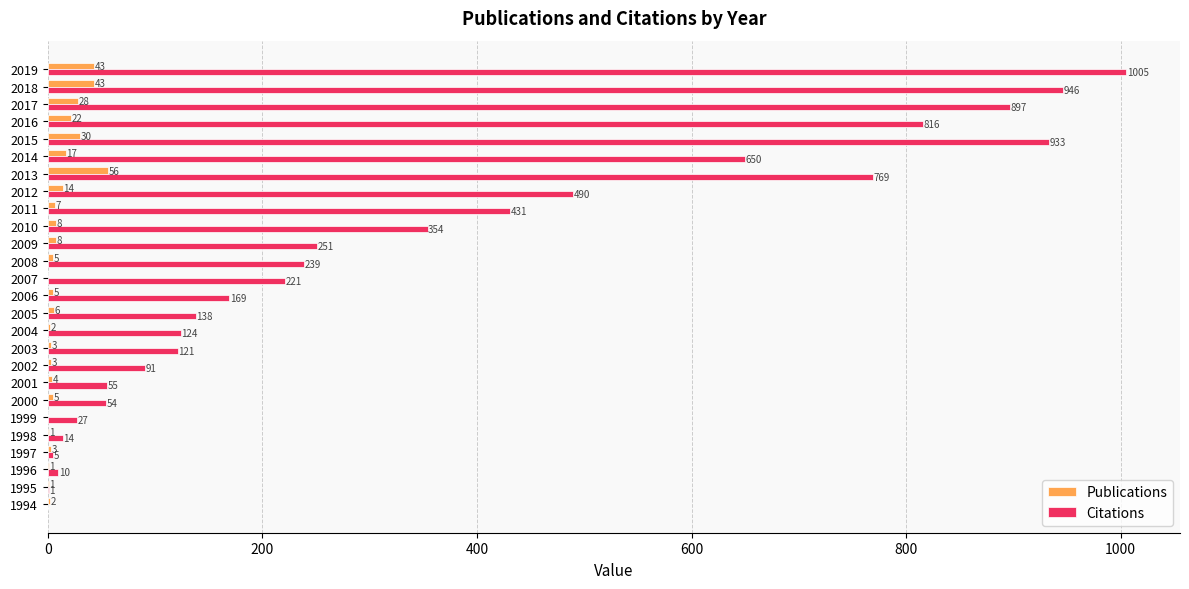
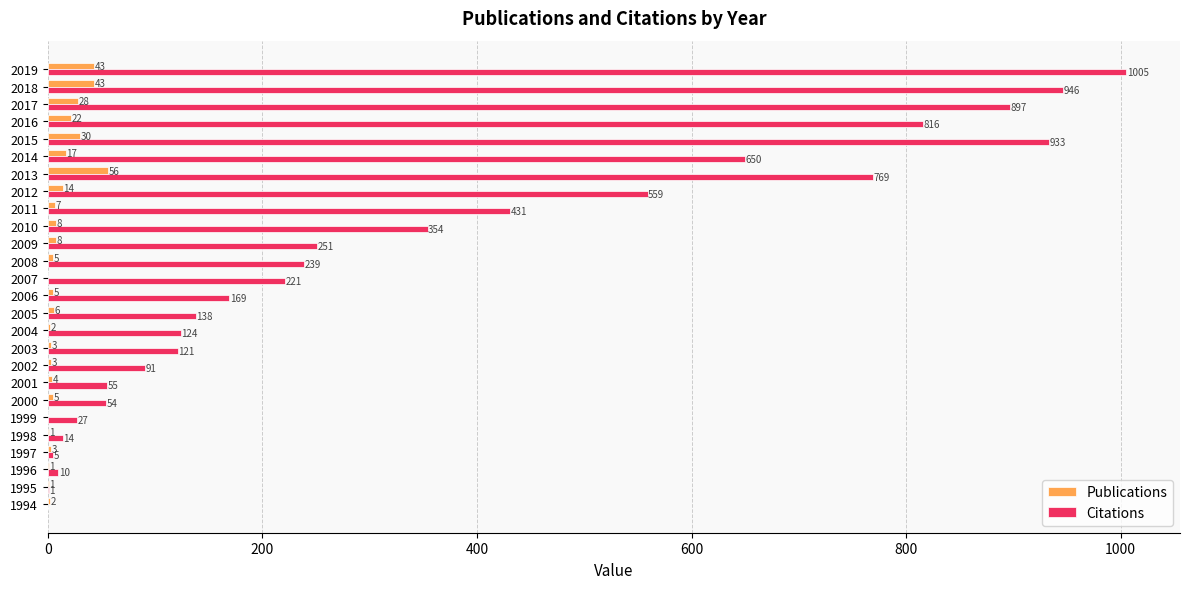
  {
    "Publications": {
      "2019": 43,
      "2018": 43,
      "2017": 28,
      "2016": 22,
      "2015": 30,
      "2014": 17,
      "2013": 56,
      "2012": 14,
      "2011": 7,
      "2010": 8,
      "2009": 8,
      "2008": 5,
      "2006": 5,
      "2005": 6,
      "2004": 2,
      "2003": 3,
      "2002": 3,
      "2001": 4,
      "2000": 5,
      "1998": 1,
      "1996": 1,
      "1994": 2
    },
    "Citations": {
      "2019": 1005,
      "2018": 946,
      "2017": 897,
      "2016": 816,
      "2015": 933,
      "2014": 650,
      "2013": 769,
-     "2012": 490,
+     "2012": 559,
      "2011": 431,
      "2010": 354,
      "2009": 251,
      "2008": 239,
      "2007": 221,
      "2006": 169,
      "2005": 138,
      "2004": 124,
      "2003": 121,
      "2002": 91,
      "2001": 55,
      "2000": 54,
      "1999": 27,
      "1998": 14,
      "1996": 10
    }
  }
